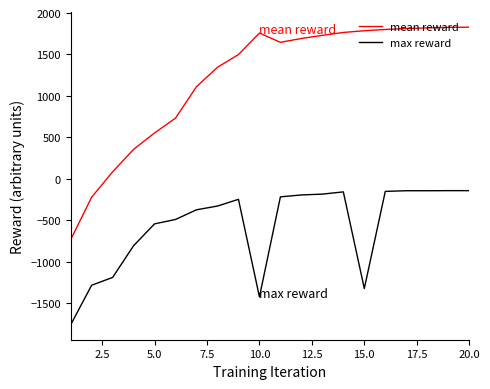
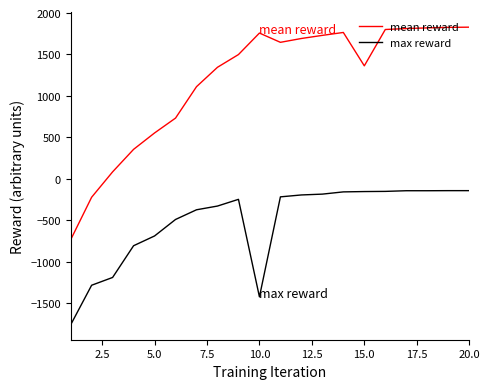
  {
    "mean reward": {
      "5.0": 600,
      "10.0": 1800,
-     "15.0": 1800,
+     "15.0": 1400,
      "20.0": 1800
    },
    "max reward": {
-     "5.0": -500,
+     "5.0": -700,
      "10.0": -1400,
-     "15.0": -1300,
+     "15.0": -200,
      "20.0": -100
    }
  }
